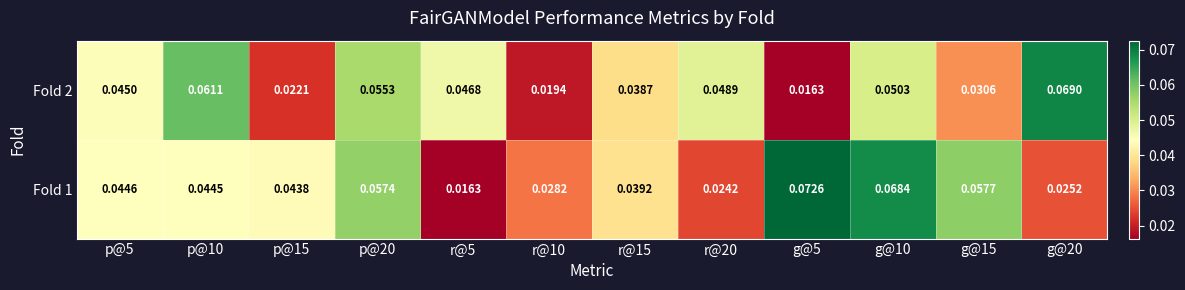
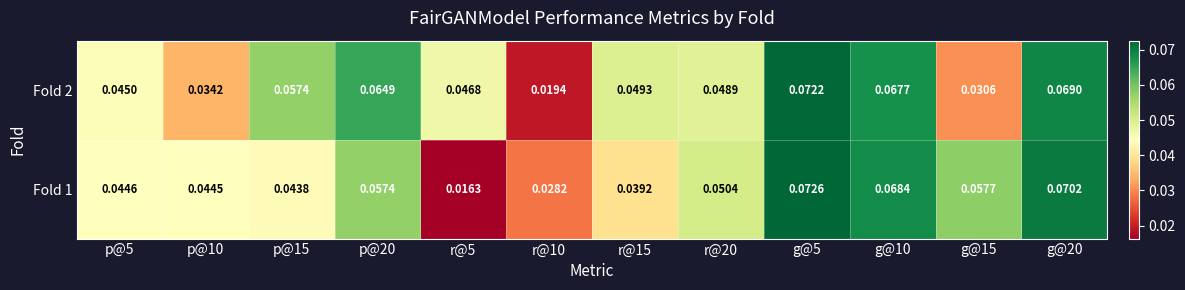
  {
    "Fold 2": {
      "p@5": 0.0450,
-     "p@10": 0.0611,
-     "p@15": 0.0221,
-     "p@20": 0.0553,
+     "p@10": 0.0342,
+     "p@15": 0.0574,
+     "p@20": 0.0649,
      "r@5": 0.0468,
      "r@10": 0.0194,
-     "r@15": 0.0387,
+     "r@15": 0.0493,
      "r@20": 0.0489,
-     "g@5": 0.0163,
-     "g@10": 0.0503,
+     "g@5": 0.0722,
+     "g@10": 0.0677,
      "g@15": 0.0306,
      "g@20": 0.0690
    },
    "Fold 1": {
      "p@5": 0.0446,
      "p@10": 0.0445,
      "p@15": 0.0438,
      "p@20": 0.0574,
      "r@5": 0.0163,
      "r@10": 0.0282,
      "r@15": 0.0392,
-     "r@20": 0.0242,
+     "r@20": 0.0504,
      "g@5": 0.0726,
      "g@10": 0.0684,
      "g@15": 0.0577,
-     "g@20": 0.0252
+     "g@20": 0.0702
    }
  }
